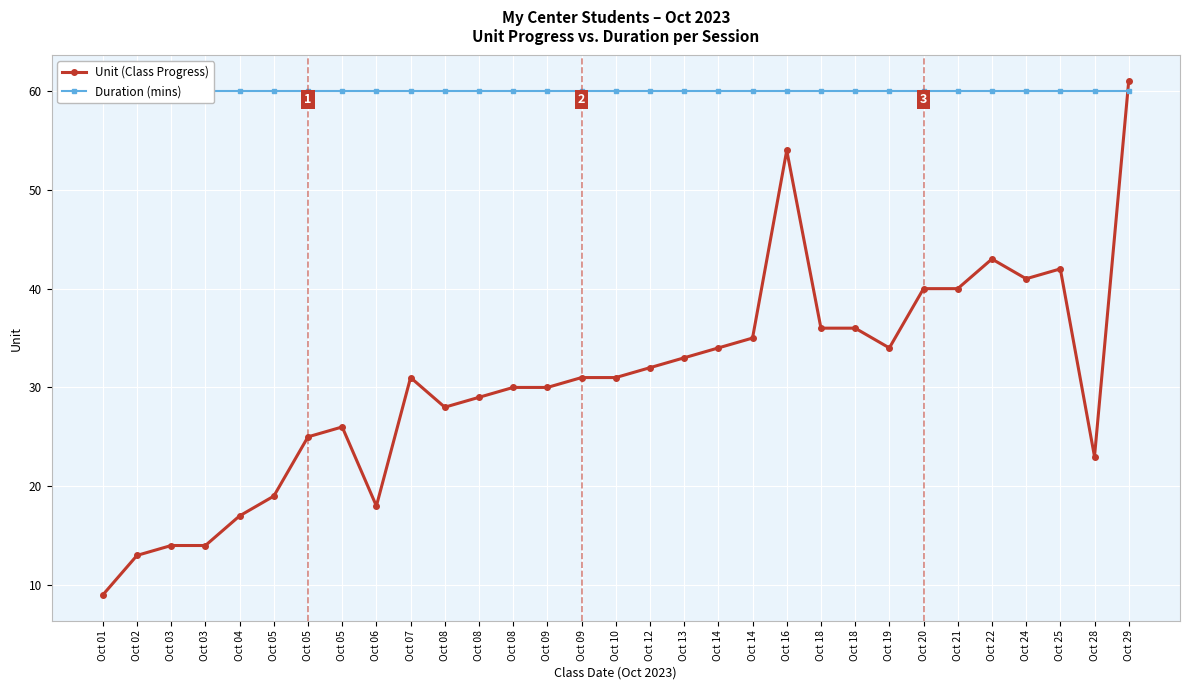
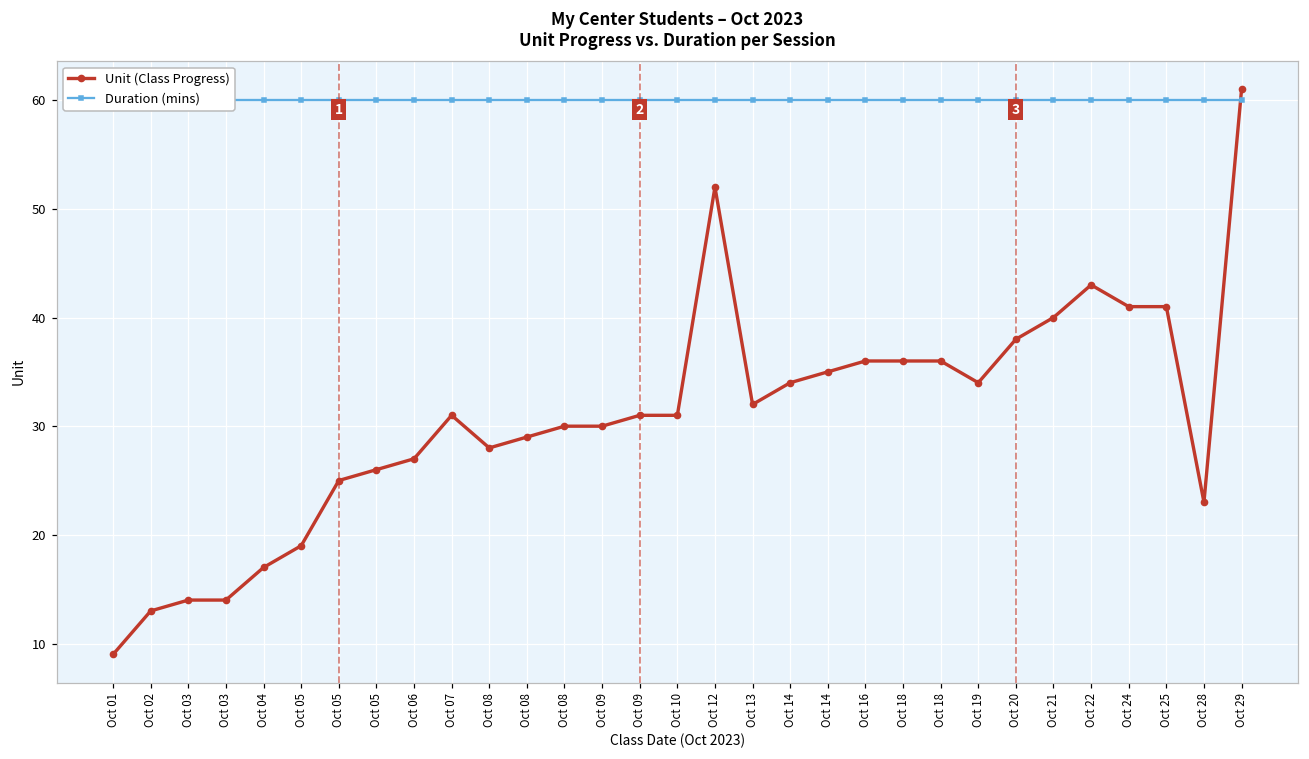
  {
    "Unit (Class Progress)": {
      "Oct 01": 9,
      "Oct 02": 13,
      "Oct 04": 17,
-     "Oct 06": 18,
+     "Oct 06": 27,
      "Oct 07": 31,
      "Oct 10": 31,
-     "Oct 12": 32,
-     "Oct 13": 33,
-     "Oct 16": 54,
+     "Oct 12": 52,
+     "Oct 13": 32,
+     "Oct 16": 36,
      "Oct 19": 34,
-     "Oct 20": 40,
+     "Oct 20": 38,
      "Oct 21": 40,
      "Oct 22": 43,
      "Oct 24": 41,
-     "Oct 25": 42,
+     "Oct 25": 41,
      "Oct 28": 23,
      "Oct 29": 61
    },
    "Duration (mins)": {
      "Oct 04": 60,
      "Oct 06": 60,
      "Oct 07": 60,
      "Oct 10": 60,
      "Oct 12": 60,
      "Oct 13": 60,
      "Oct 16": 60,
      "Oct 19": 60,
      "Oct 21": 60,
      "Oct 22": 60,
      "Oct 24": 60,
      "Oct 25": 60,
      "Oct 28": 60,
      "Oct 29": 60
    }
  }
